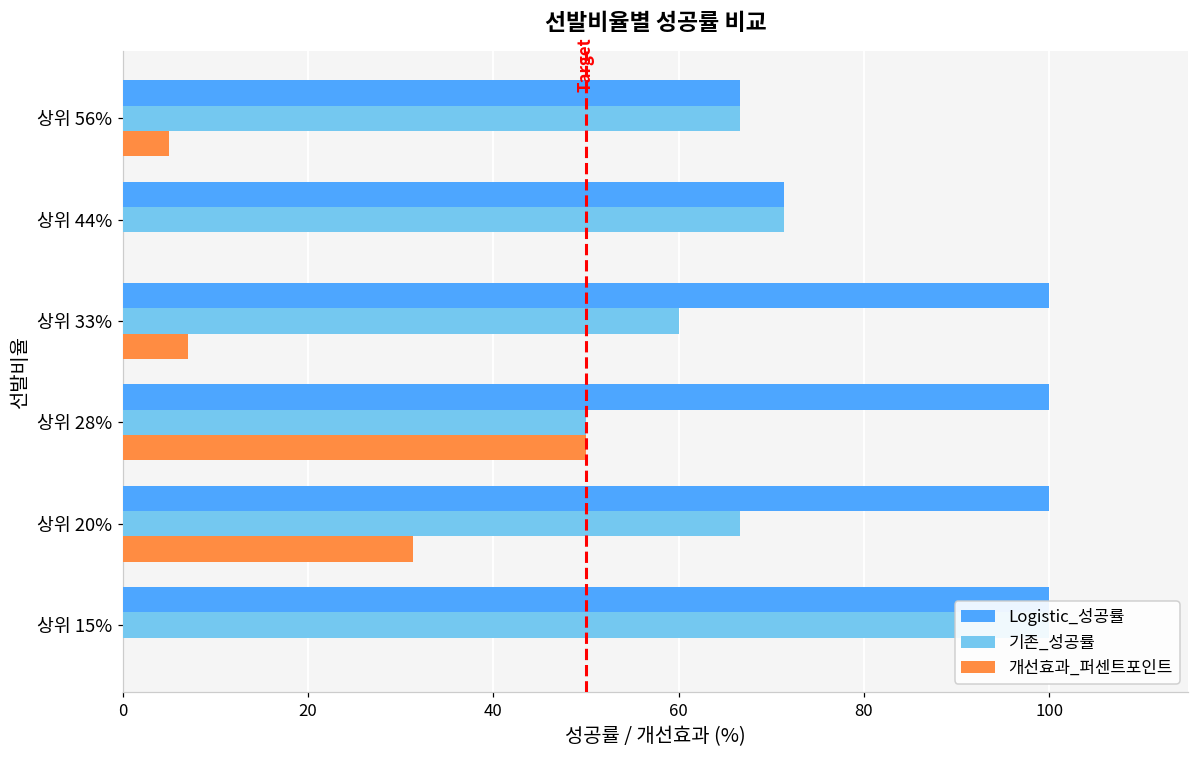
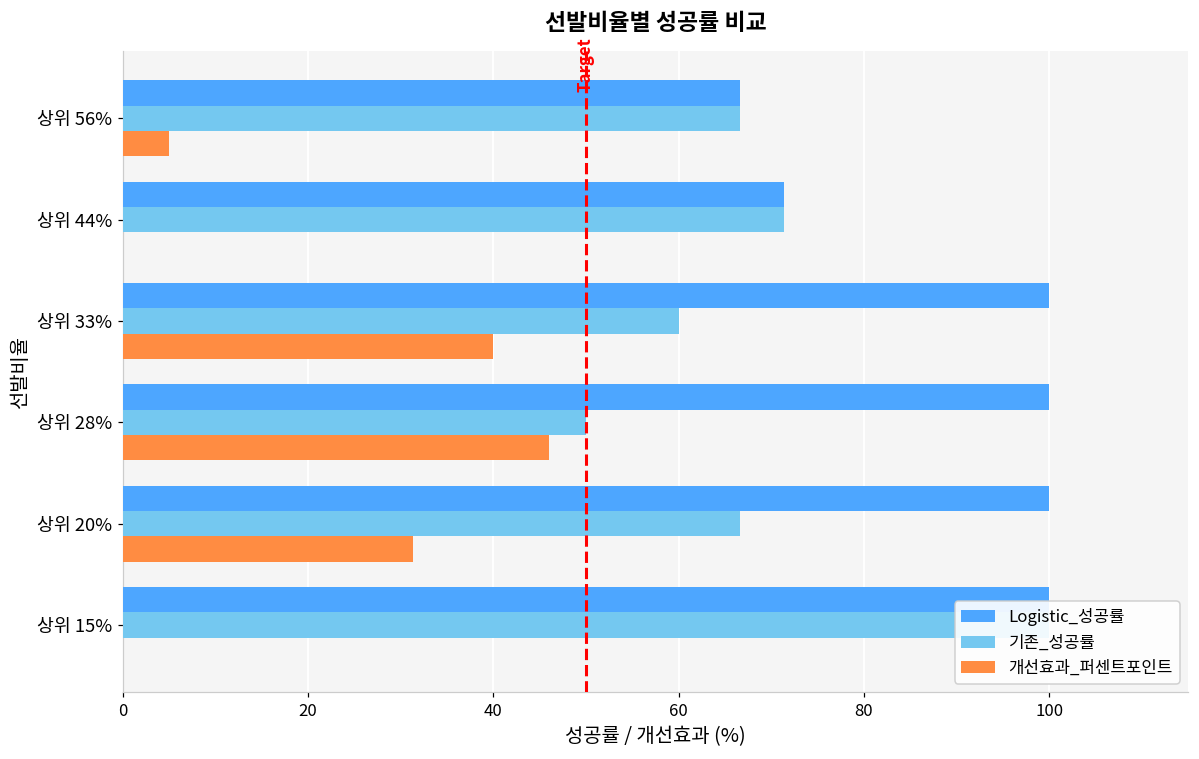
  {
    "개선효과_퍼센트포인트": {
      "상위 56%": 5,
      "상위 44%": 0,
-     "상위 33%": 7,
-     "상위 28%": 50,
+     "상위 33%": 40,
+     "상위 28%": 46,
      "상위 20%": 31,
      "상위 15%": 0
    }
  }
